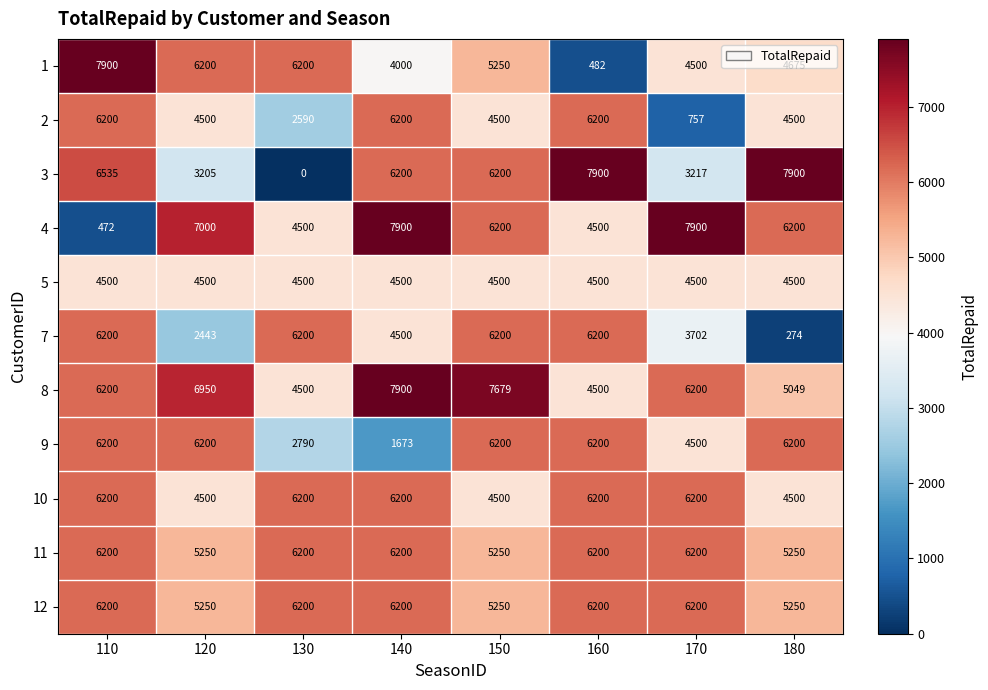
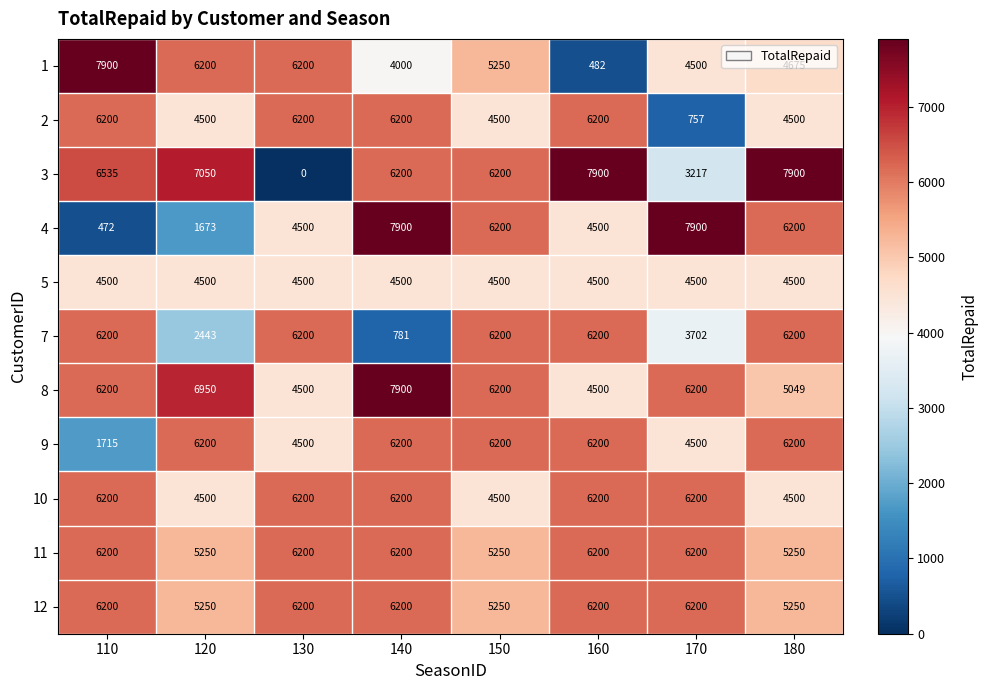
  {
    "1": {
      "110": 7900,
      "120": 6200,
      "130": 6200,
      "140": 4000,
      "150": 5250,
      "160": 482,
      "170": 4500
    },
    "2": {
      "110": 6200,
      "120": 4500,
-     "130": 2590,
+     "130": 6200,
      "140": 6200,
      "150": 4500,
      "160": 6200,
      "170": 757,
      "180": 4500
    },
    "3": {
      "110": 6535,
-     "120": 3205,
+     "120": 7050,
      "130": 0,
      "140": 6200,
      "150": 6200,
      "160": 7900,
      "170": 3217,
      "180": 7900
    },
    "4": {
      "110": 472,
-     "120": 7000,
+     "120": 1673,
      "130": 4500,
      "140": 7900,
      "150": 6200,
      "160": 4500,
      "170": 7900,
      "180": 6200
    },
    "5": {
      "110": 4500,
      "120": 4500,
      "130": 4500,
      "140": 4500,
      "150": 4500,
      "160": 4500,
      "170": 4500,
      "180": 4500
    },
    "7": {
      "110": 6200,
      "120": 2443,
      "130": 6200,
-     "140": 4500,
+     "140": 781,
      "150": 6200,
      "160": 6200,
      "170": 3702,
-     "180": 274
+     "180": 6200
    },
    "8": {
      "110": 6200,
      "120": 6950,
      "130": 4500,
      "140": 7900,
-     "150": 7679,
+     "150": 6200,
      "160": 4500,
      "170": 6200,
      "180": 5049
    },
    "9": {
-     "110": 6200,
+     "110": 1715,
      "120": 6200,
-     "130": 2790,
-     "140": 1673,
+     "130": 4500,
+     "140": 6200,
      "150": 6200,
      "160": 6200,
      "170": 4500,
      "180": 6200
    },
    "10": {
      "110": 6200,
      "120": 4500,
      "130": 6200,
      "140": 6200,
      "150": 4500,
      "160": 6200,
      "170": 6200,
      "180": 4500
    },
    "11": {
      "110": 6200,
      "120": 5250,
      "130": 6200,
      "140": 6200,
      "150": 5250,
      "160": 6200,
      "170": 6200,
      "180": 5250
    },
    "12": {
      "110": 6200,
      "120": 5250,
      "130": 6200,
      "140": 6200,
      "150": 5250,
      "160": 6200,
      "170": 6200,
      "180": 5250
    }
  }
